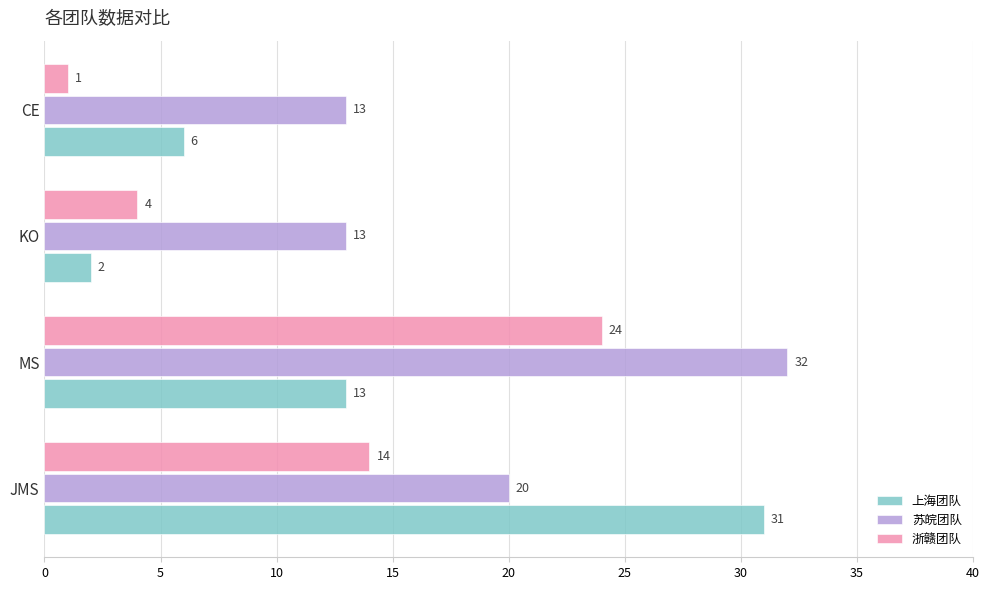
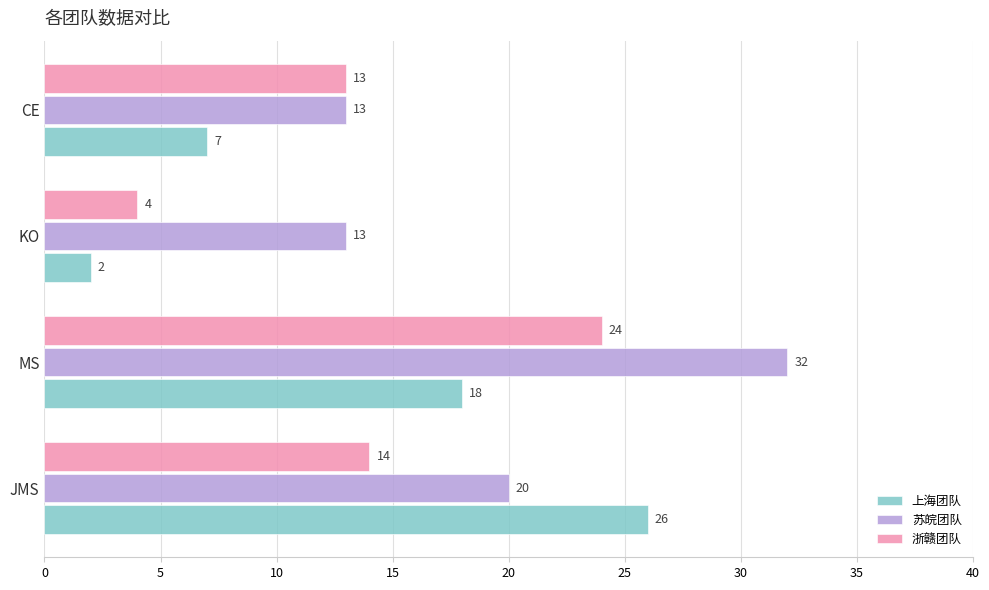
  {
    "上海团队": {
-     "CE": 6,
+     "CE": 7,
      "KO": 2,
-     "MS": 13,
-     "JMS": 31
+     "MS": 18,
+     "JMS": 26
    },
    "苏皖团队": {
      "CE": 13,
      "KO": 13,
      "MS": 32,
      "JMS": 20
    },
    "浙赣团队": {
-     "CE": 1,
+     "CE": 13,
      "KO": 4,
      "MS": 24,
      "JMS": 14
    }
  }
